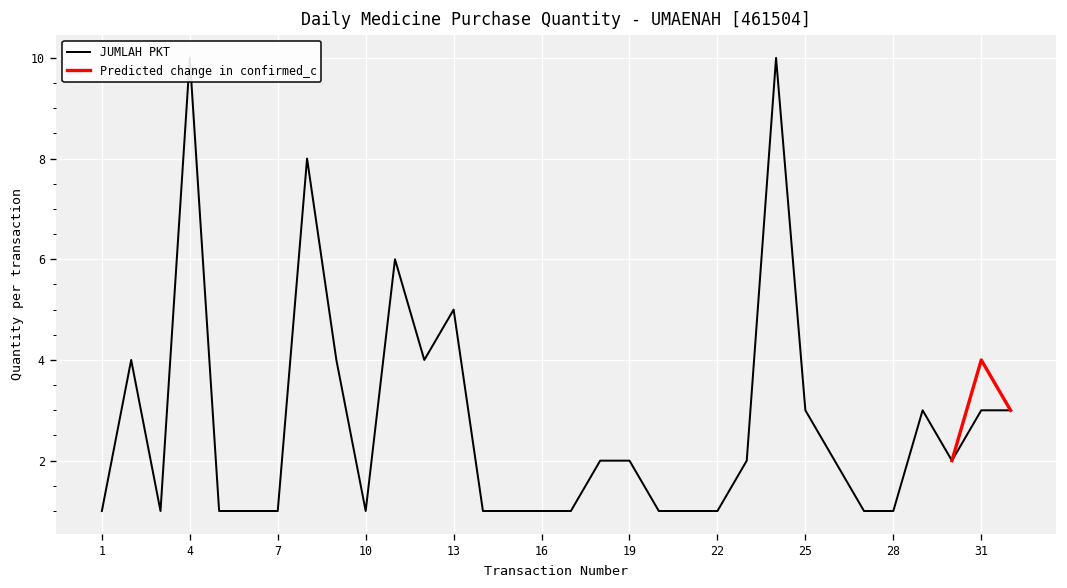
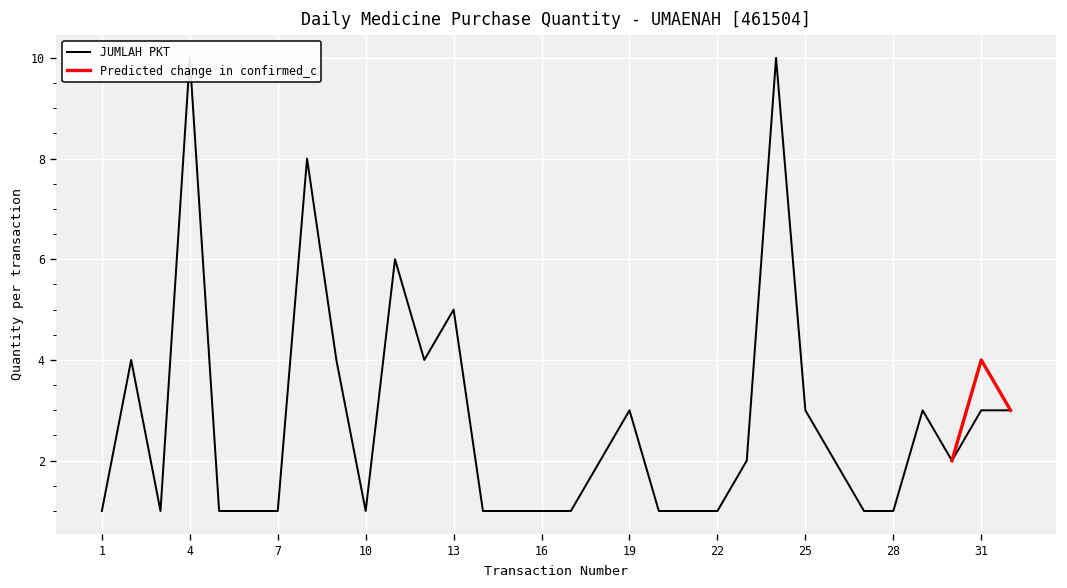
  {
    "JUMLAH PKT": {
      "1": 1,
      "7": 1,
      "10": 1,
      "13": 5,
      "16": 1,
-     "19": 2,
+     "19": 3,
      "22": 1,
      "25": 3,
      "28": 1,
      "31": 3
    }
  }
